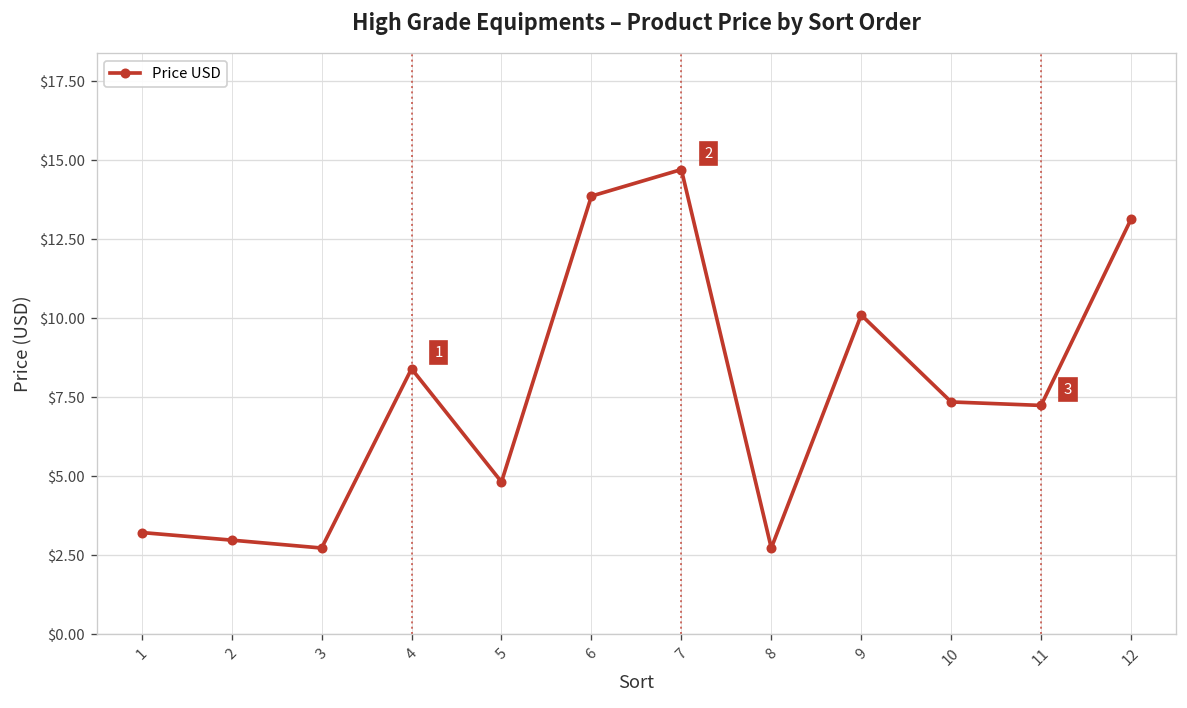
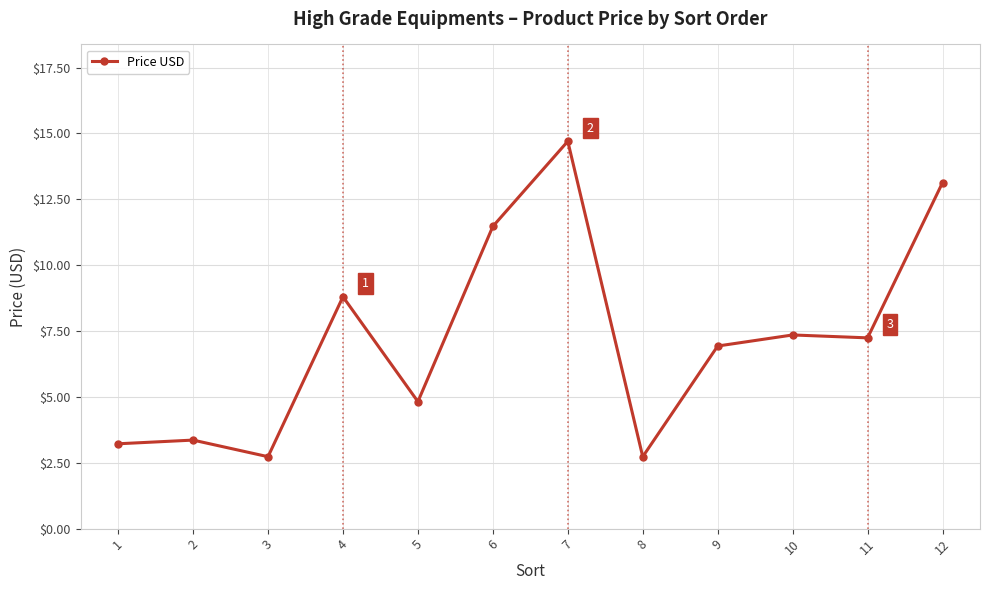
  {
    "1": "$3.2",
-   "2": "$3.0",
+   "2": "$3.4",
    "3": "$2.7",
-   "4": "$8.4",
+   "4": "$8.8",
    "5": "$4.8",
-   "6": "$13.9",
+   "6": "$11.5",
    "8": "$2.7",
-   "9": "$10.1",
+   "9": "$6.9",
    "10": "$7.4",
    "12": "$13.1"
  }
